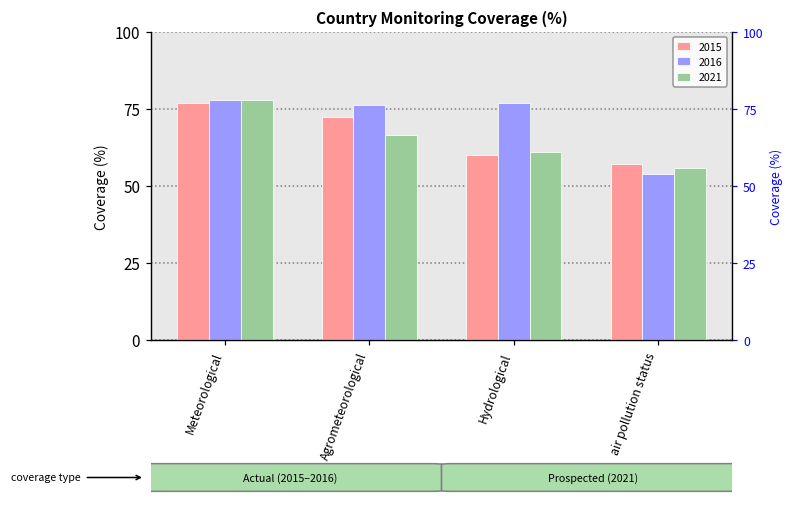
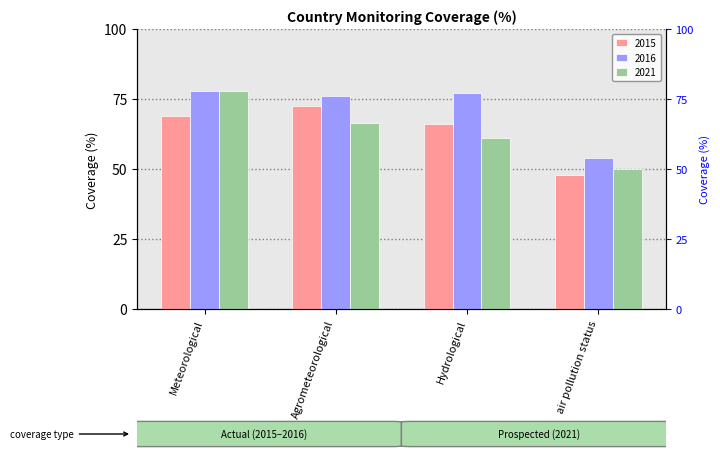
  {
    "2015": {
-     "Meteorological": 77,
+     "Meteorological": 69,
      "Agrometeorological": 73,
-     "Hydrological": 60,
-     "air pollution status": 57
+     "Hydrological": 66,
+     "air pollution status": 48
    },
    "2016": {
      "Meteorological": 78,
      "Agrometeorological": 76,
      "Hydrological": 77,
      "air pollution status": 54
    },
    "2021": {
      "Meteorological": 78,
      "Agrometeorological": 67,
      "Hydrological": 61,
-     "air pollution status": 56
+     "air pollution status": 50
    }
  }
